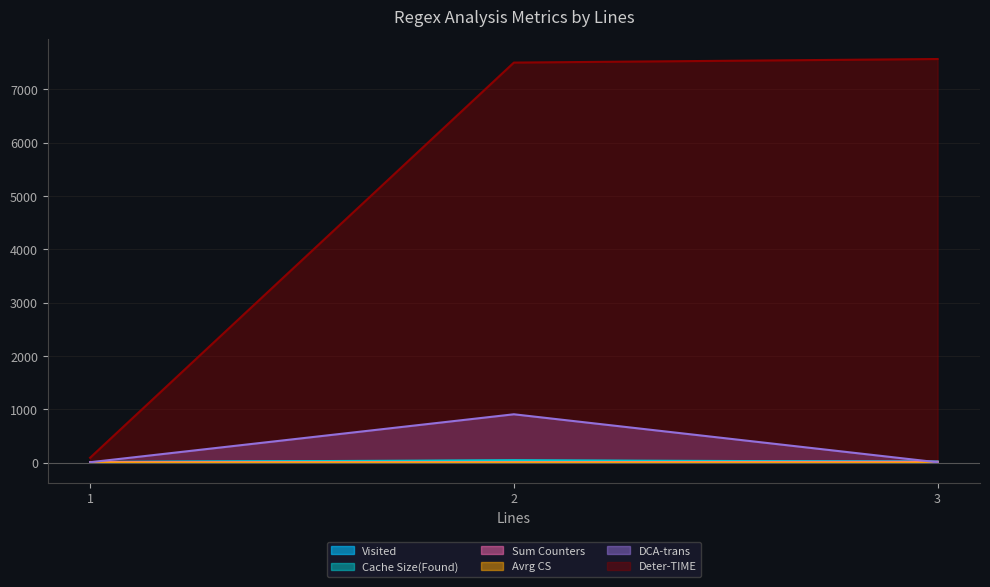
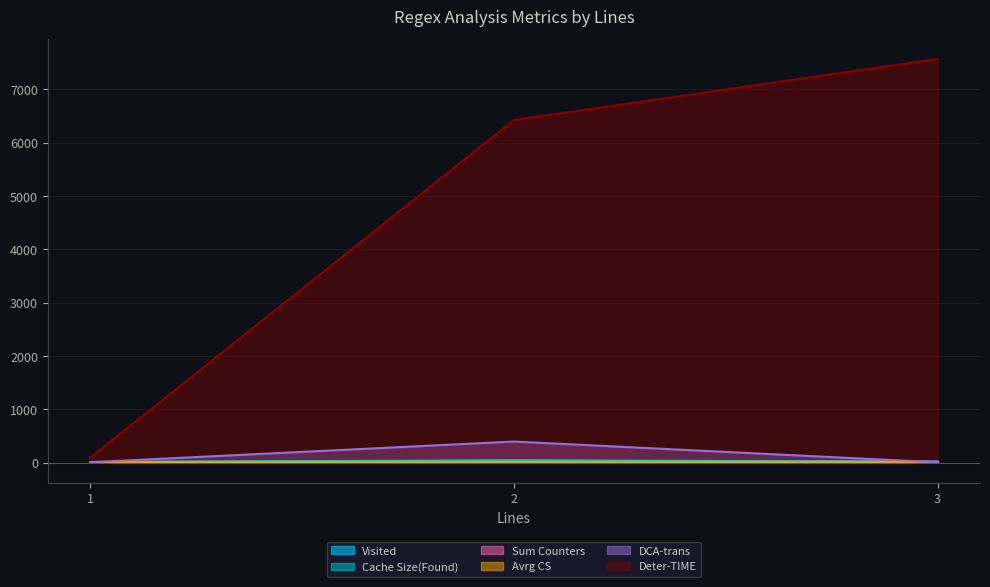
  {
    "DCA-trans": {
-     "2": 900
+     "2": 400
    },
    "Deter-TIME": {
      "1": 100,
-     "2": 7500,
+     "2": 6400,
      "3": 7600
    }
  }
